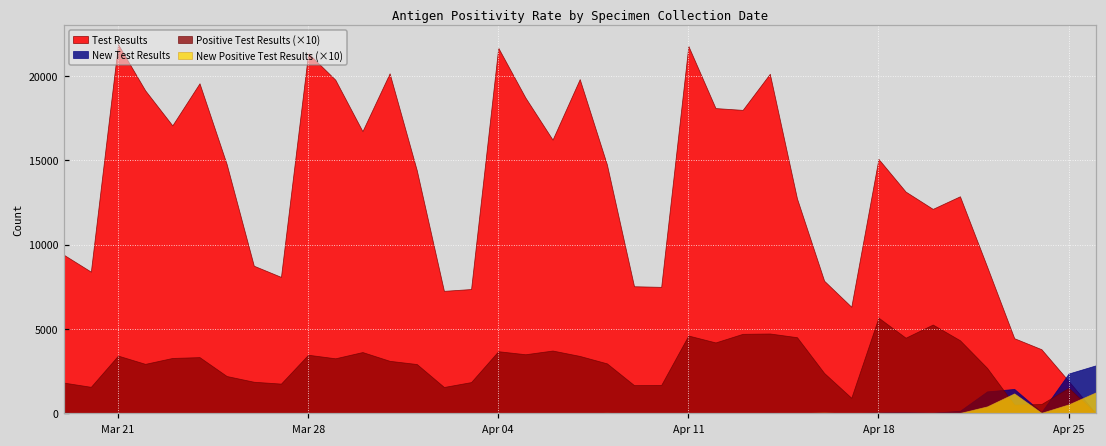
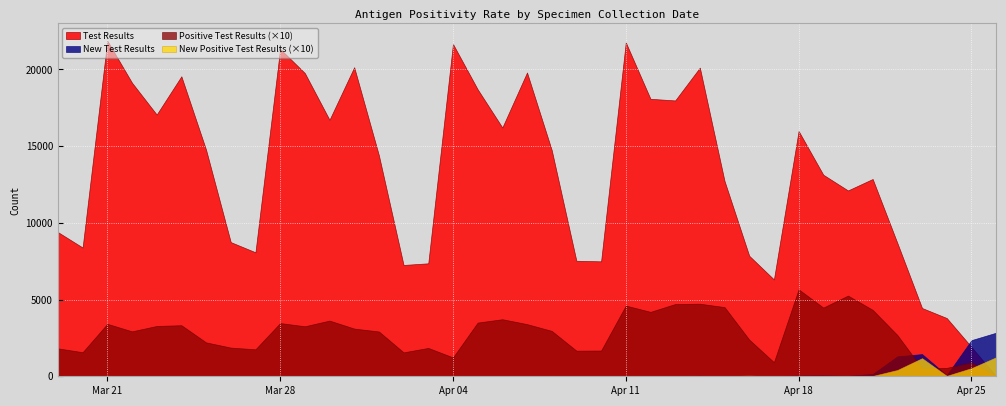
  {
    "Test Results": {
      "Apr 04": 21700,
      "Apr 11": 21800,
-     "Apr 18": 15100,
+     "Apr 18": 16000,
      "Apr 25": 1900
    },
    "New Test Results": {
      "Apr 25": 2400
    },
    "Positive Test Results (×10)": {
      "Mar 21": 3400,
      "Mar 28": 3500,
-     "Apr 04": 3700,
+     "Apr 04": 1200,
      "Apr 11": 4600,
      "Apr 18": 5700,
-     "Apr 25": 1500
+     "Apr 25": 900
    },
    "New Positive Test Results (×10)": {
      "Apr 25": 500
    }
  }
